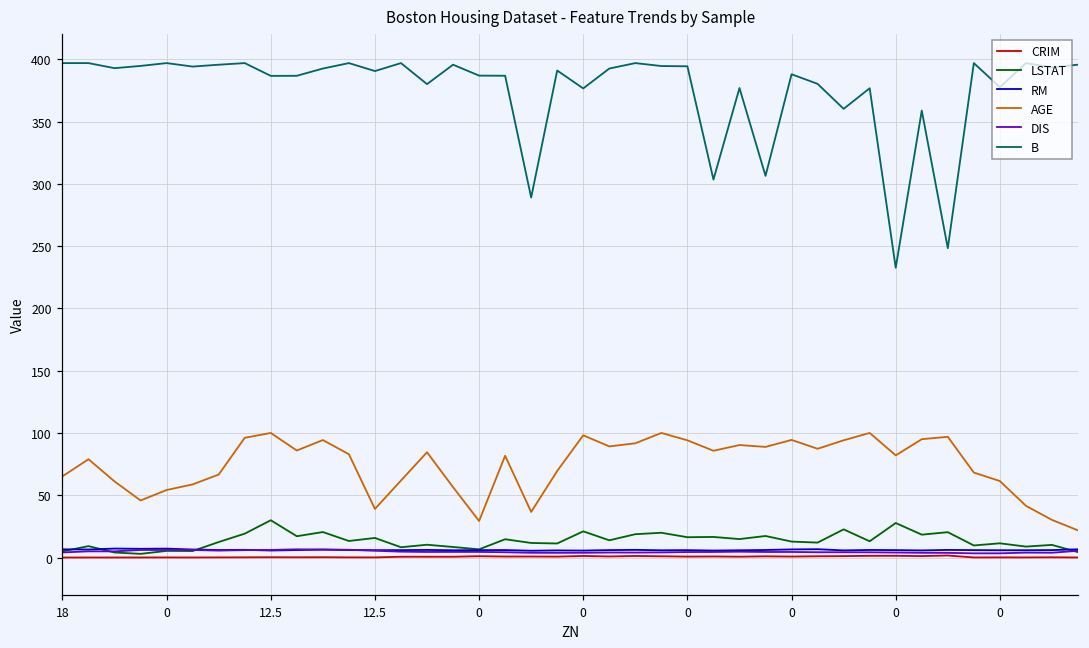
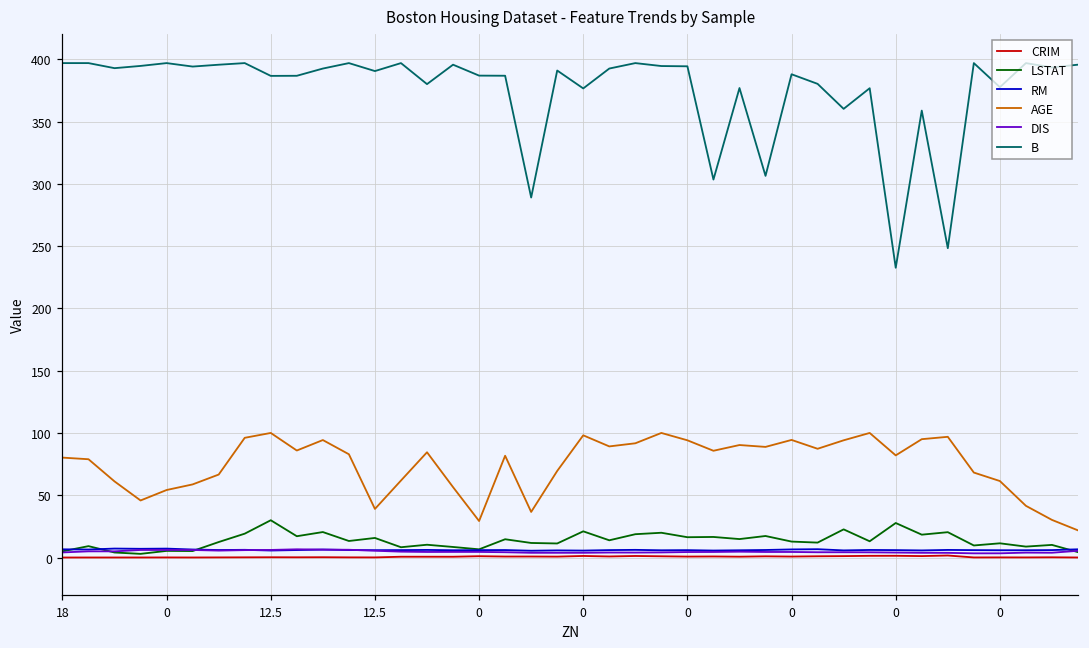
  {
    "CRIM": {
      "18": 0
    },
    "AGE": {
-     "18": 65
+     "18": 80
    },
    "B": {
      "18": 397
    }
  }
